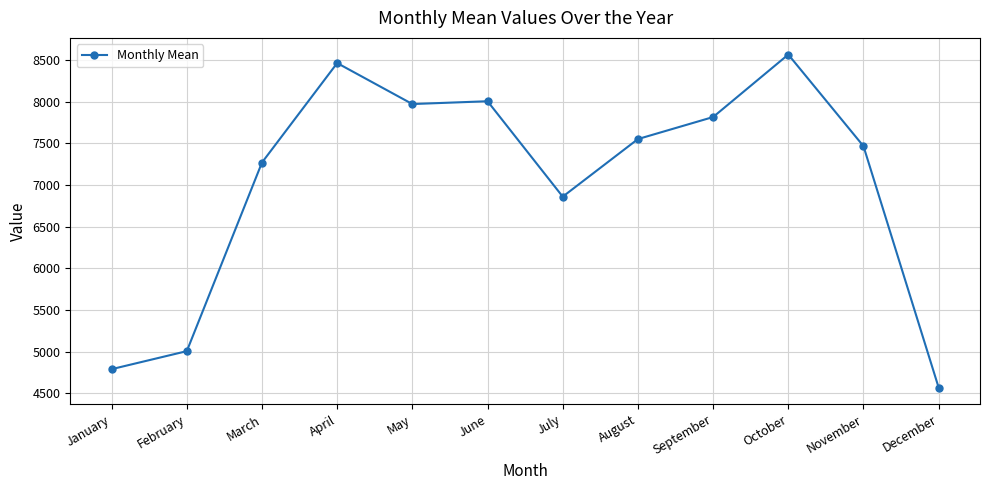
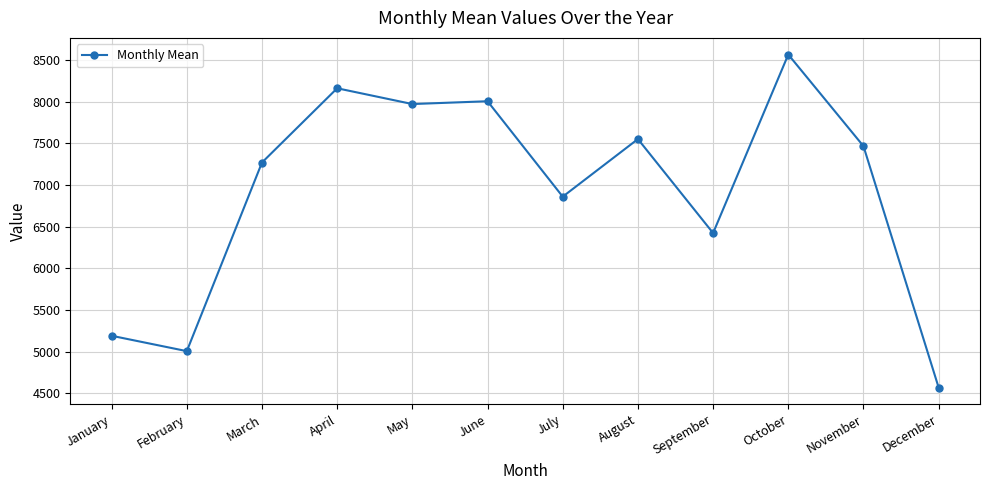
  {
-   "January": 4800,
+   "January": 5200,
    "February": 5000,
    "March": 7300,
-   "April": 8500,
+   "April": 8200,
    "May": 8000,
    "June": 8000,
    "July": 6900,
    "August": 7600,
-   "September": 7800,
+   "September": 6400,
    "October": 8600,
    "November": 7500,
    "December": 4600
  }
